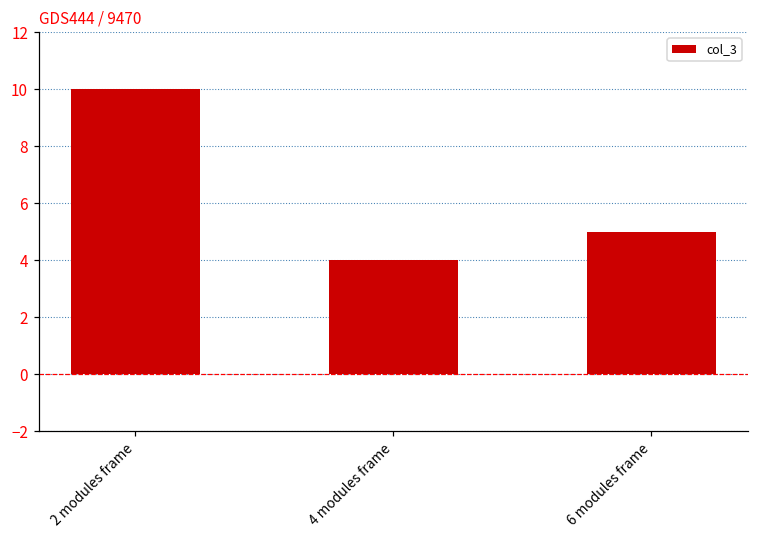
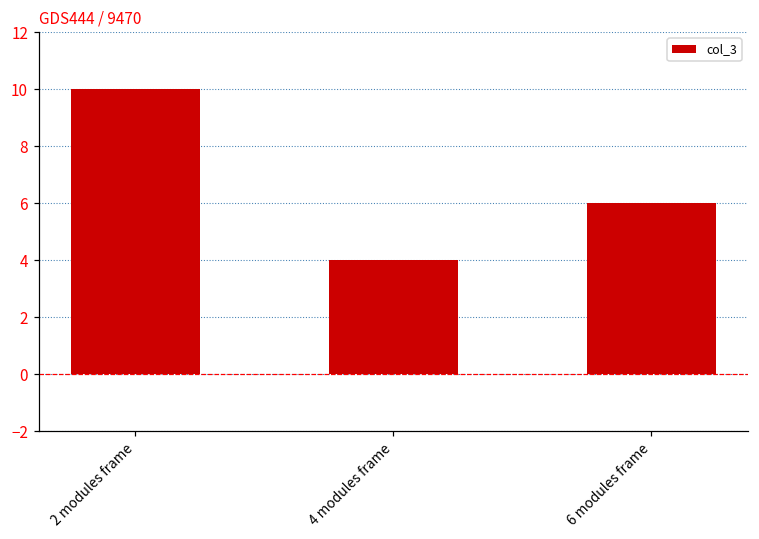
  {
    "2 modules frame": 10,
    "4 modules frame": 4,
-   "6 modules frame": 5
+   "6 modules frame": 6
  }
